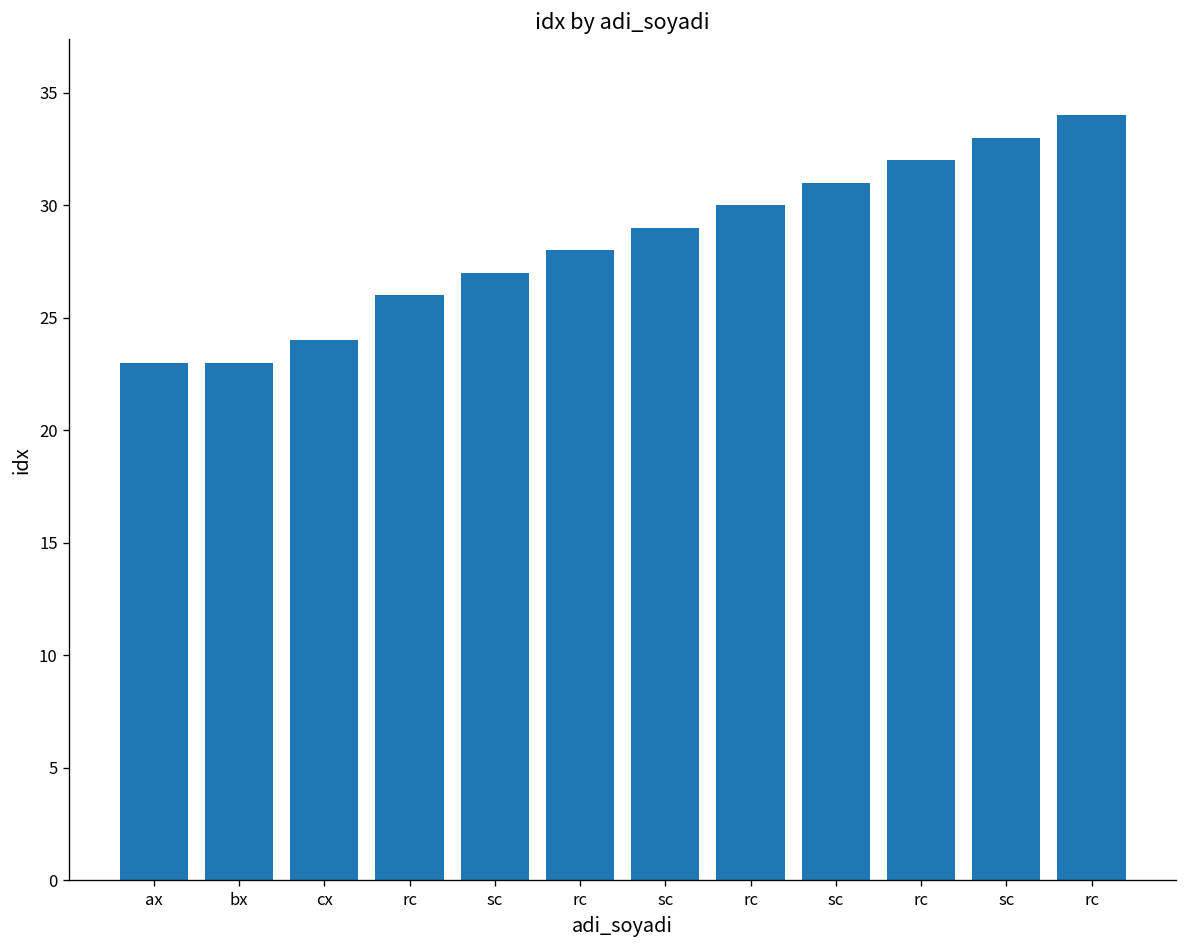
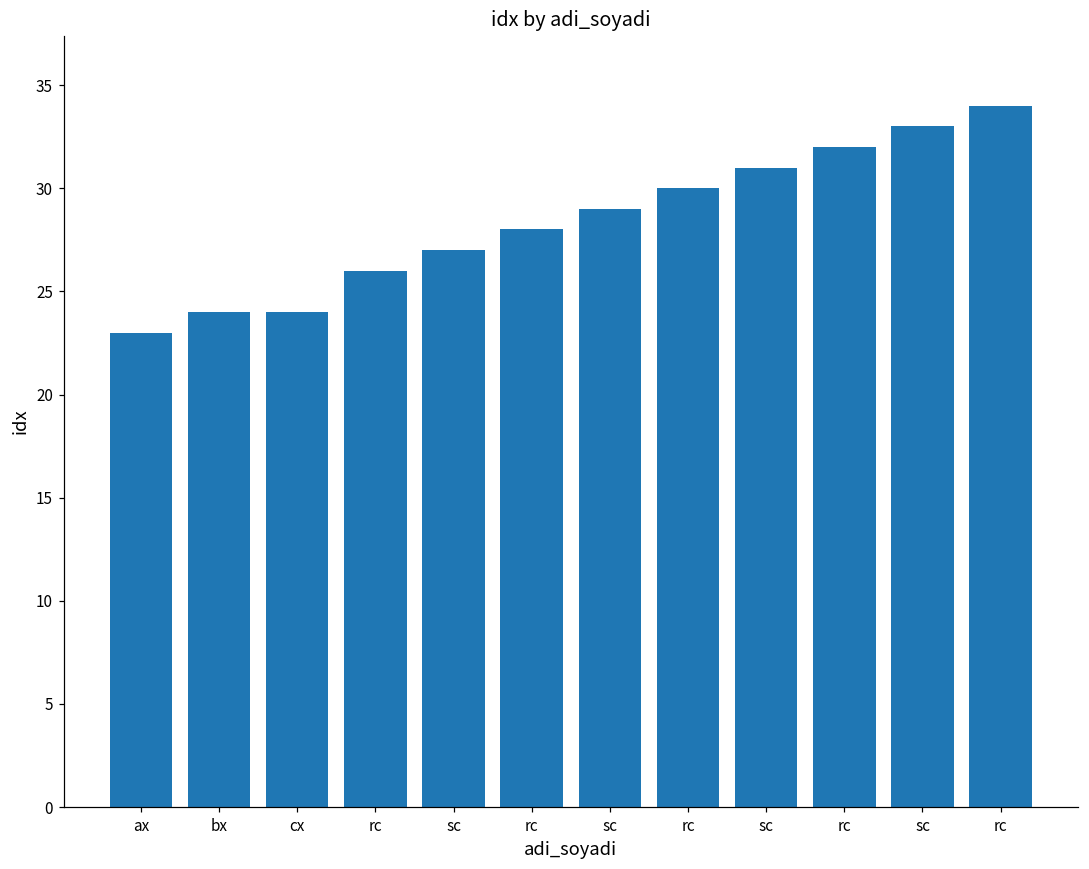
  {
    "ax": 23,
-   "bx": 23,
+   "bx": 24,
    "cx": 24
  }
